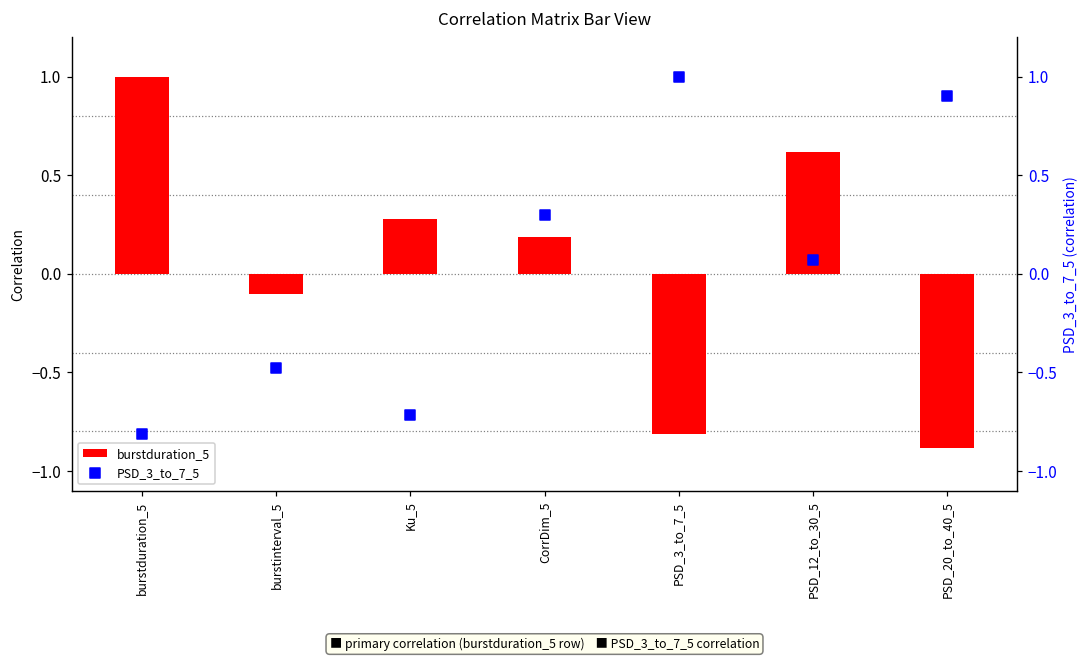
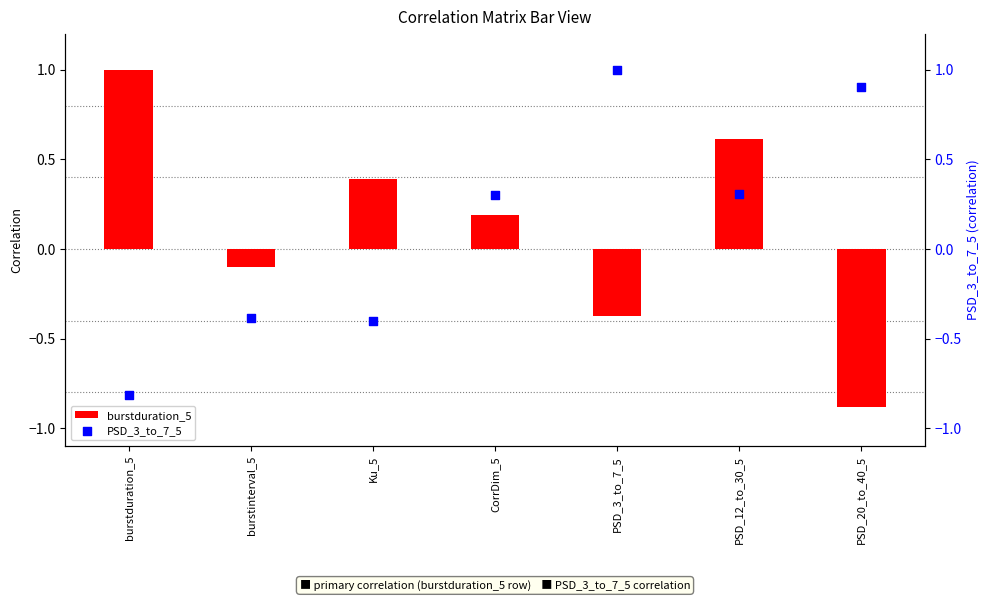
  {
    "burstduration_5": {
      "burstduration_5": 1.00,
      "burstinterval_5": -0.10,
-     "Ku_5": 0.28,
+     "Ku_5": 0.39,
      "CorrDim_5": 0.19,
-     "PSD_3_to_7_5": -0.81,
+     "PSD_3_to_7_5": -0.37,
      "PSD_12_to_30_5": 0.62,
      "PSD_20_to_40_5": -0.88
    },
    "PSD_3_to_7_5": {
-     "burstinterval_5": -0.48,
-     "Ku_5": -0.72,
-     "PSD_12_to_30_5": 0.07
+     "burstinterval_5": -0.38,
+     "Ku_5": -0.40,
+     "PSD_12_to_30_5": 0.31
    }
  }
